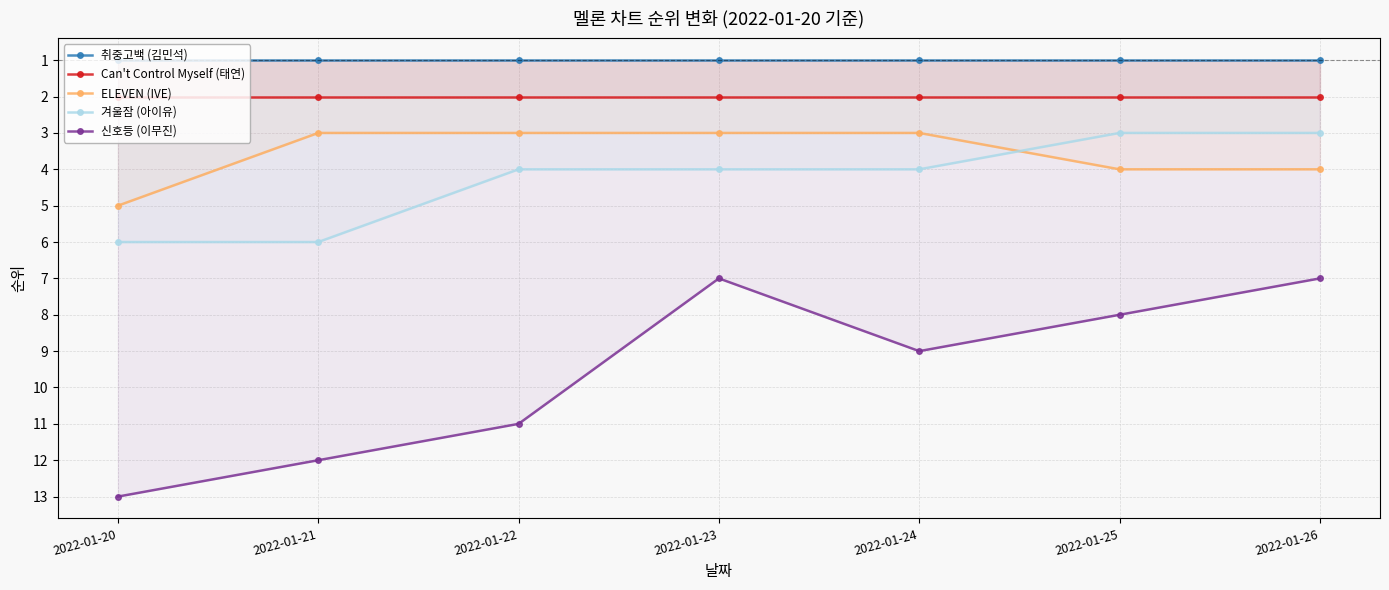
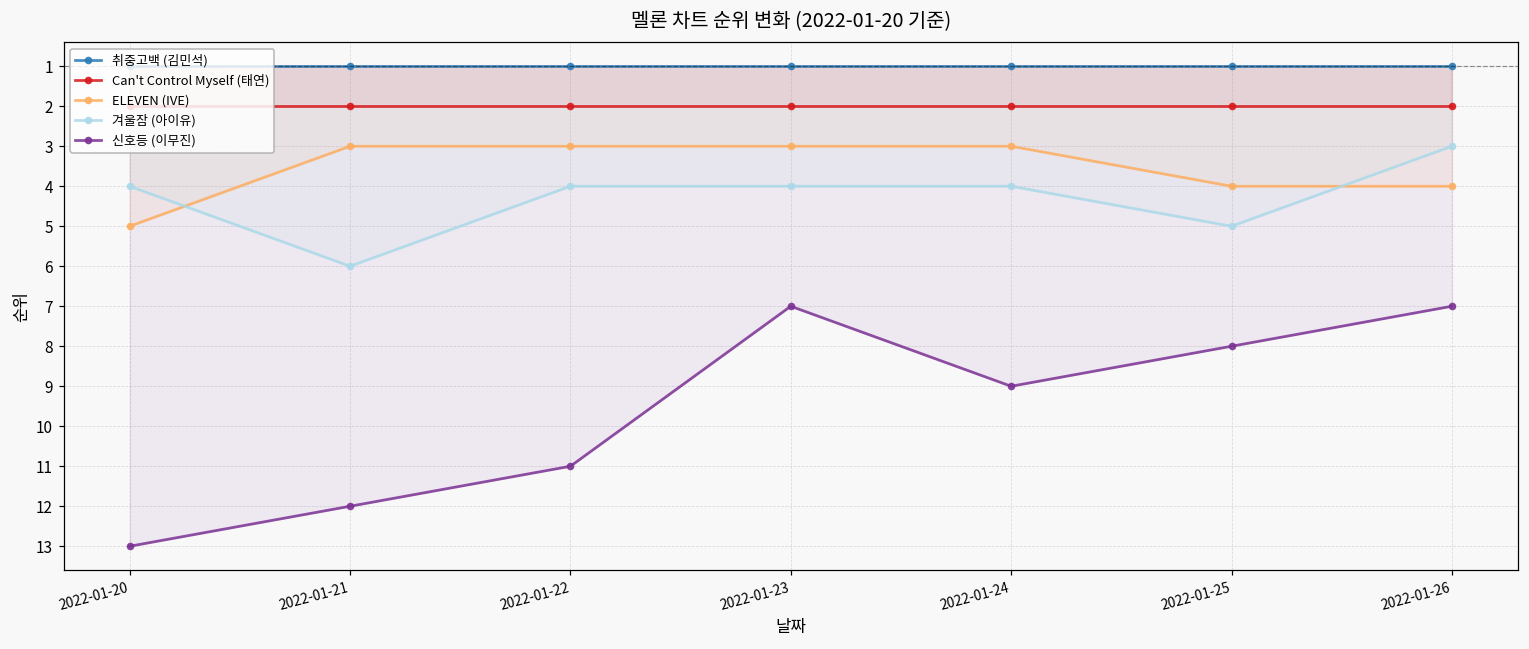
  {
    "취중고백 (김민석)": {
      "2022-01-21": 1,
      "2022-01-22": 1,
      "2022-01-23": 1,
      "2022-01-24": 1,
      "2022-01-25": 1,
      "2022-01-26": 1
    },
    "Can't Control Myself (태연)": {
      "2022-01-21": 2,
      "2022-01-22": 2,
      "2022-01-23": 2,
      "2022-01-24": 2,
      "2022-01-25": 2,
      "2022-01-26": 2
    },
    "ELEVEN (IVE)": {
      "2022-01-20": 5,
      "2022-01-21": 3,
      "2022-01-22": 3,
      "2022-01-23": 3,
      "2022-01-24": 3,
      "2022-01-25": 4,
      "2022-01-26": 4
    },
    "겨울잠 (아이유)": {
-     "2022-01-20": 6,
+     "2022-01-20": 4,
      "2022-01-21": 6,
      "2022-01-22": 4,
      "2022-01-23": 4,
      "2022-01-24": 4,
-     "2022-01-25": 3,
+     "2022-01-25": 5,
      "2022-01-26": 3
    },
    "신호등 (이무진)": {
      "2022-01-20": 13,
      "2022-01-21": 12,
      "2022-01-22": 11,
      "2022-01-23": 7,
      "2022-01-24": 9,
      "2022-01-25": 8,
      "2022-01-26": 7
    }
  }
